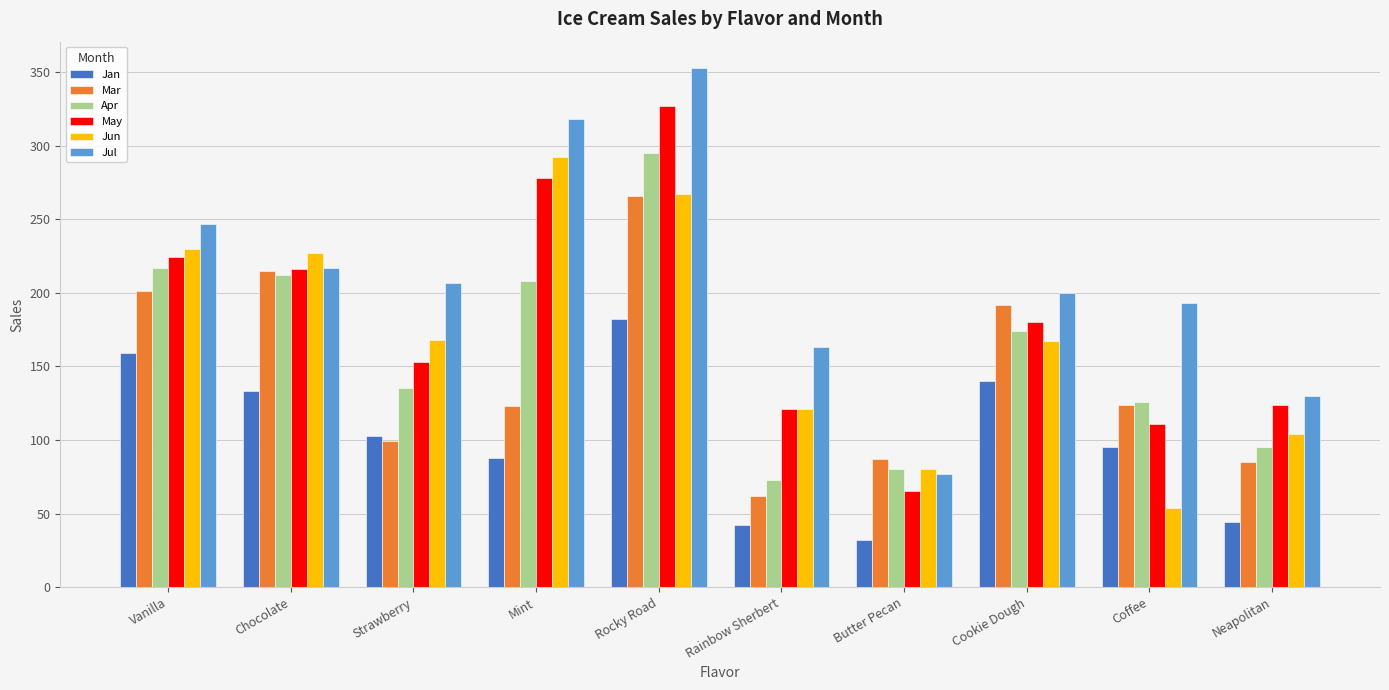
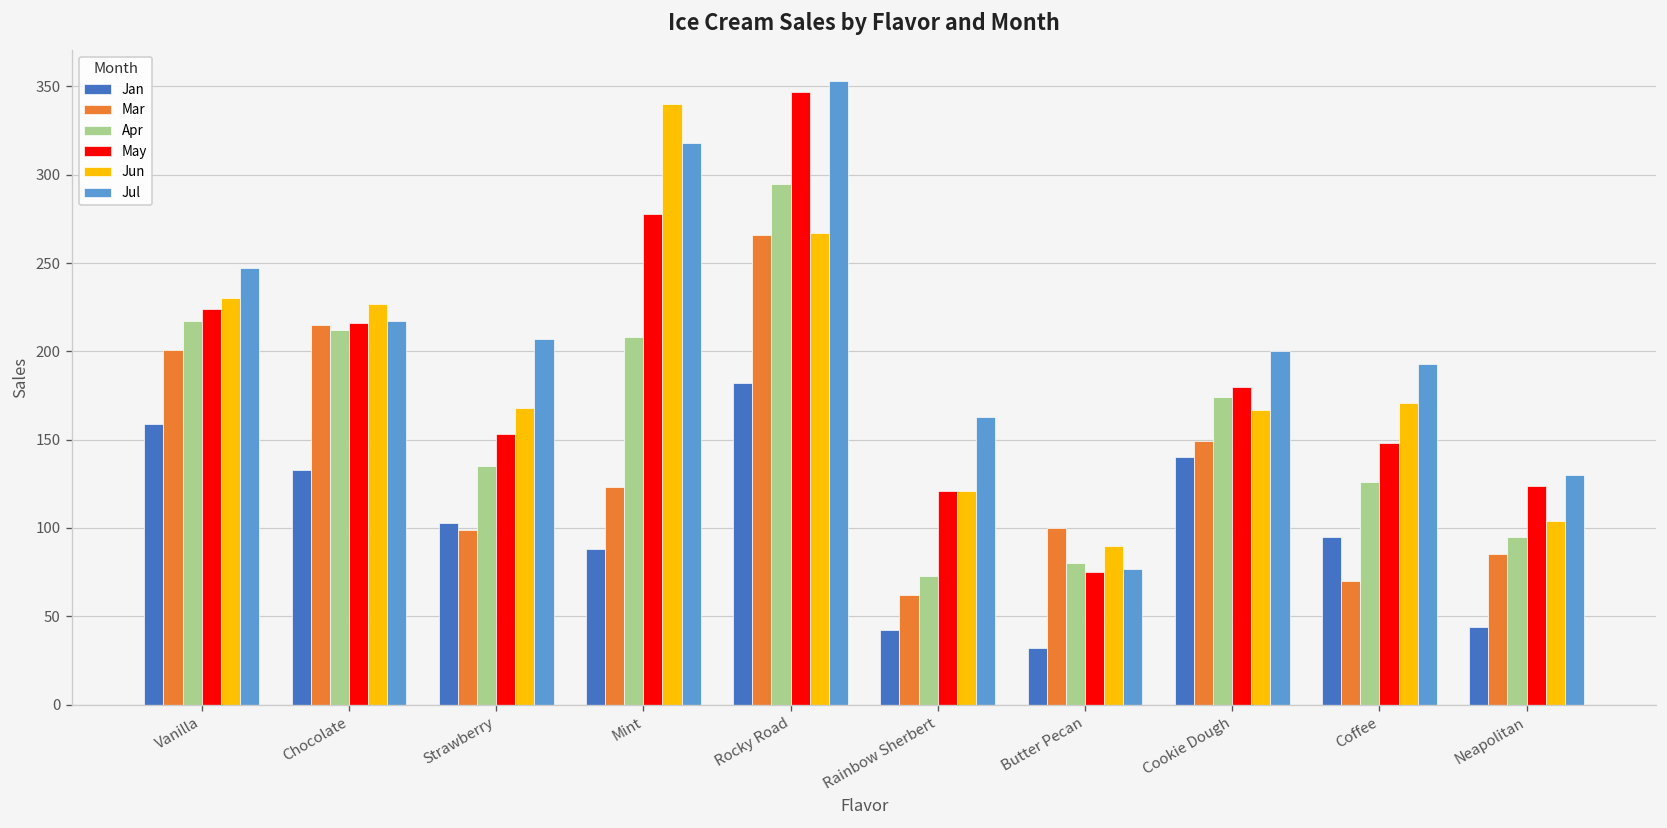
  {
    "Mar": {
      "Vanilla": 201,
      "Chocolate": 215,
      "Strawberry": 99,
      "Mint": 123,
      "Rocky Road": 266,
      "Rainbow Sherbert": 62,
-     "Butter Pecan": 87,
-     "Cookie Dough": 192,
-     "Coffee": 124,
+     "Butter Pecan": 100,
+     "Cookie Dough": 149,
+     "Coffee": 70,
      "Neapolitan": 85
    },
    "Apr": {
      "Vanilla": 217,
      "Chocolate": 212,
      "Strawberry": 135,
      "Mint": 208,
      "Rocky Road": 295,
      "Rainbow Sherbert": 73,
      "Butter Pecan": 80,
      "Cookie Dough": 174,
      "Coffee": 126,
      "Neapolitan": 95
    },
    "May": {
      "Vanilla": 224,
      "Chocolate": 216,
      "Strawberry": 153,
      "Mint": 278,
-     "Rocky Road": 327,
+     "Rocky Road": 347,
      "Rainbow Sherbert": 121,
-     "Butter Pecan": 65,
+     "Butter Pecan": 75,
      "Cookie Dough": 180,
-     "Coffee": 111,
+     "Coffee": 148,
      "Neapolitan": 124
    },
    "Jun": {
      "Vanilla": 230,
      "Chocolate": 227,
      "Strawberry": 168,
-     "Mint": 292,
+     "Mint": 340,
      "Rocky Road": 267,
      "Rainbow Sherbert": 121,
-     "Butter Pecan": 80,
+     "Butter Pecan": 90,
      "Cookie Dough": 167,
-     "Coffee": 54,
+     "Coffee": 171,
      "Neapolitan": 104
    }
  }
